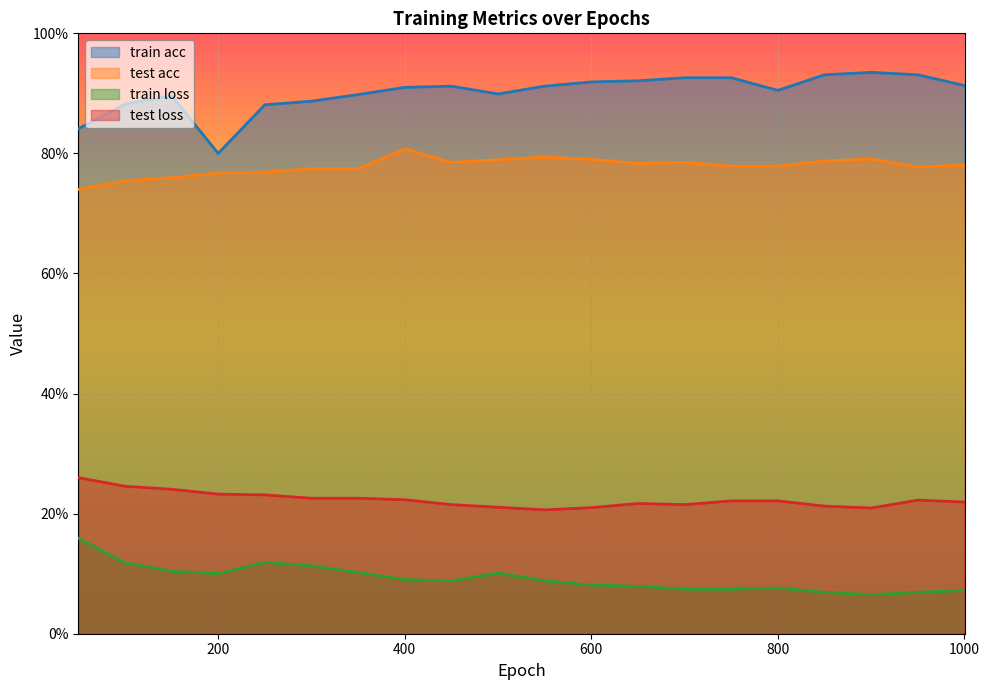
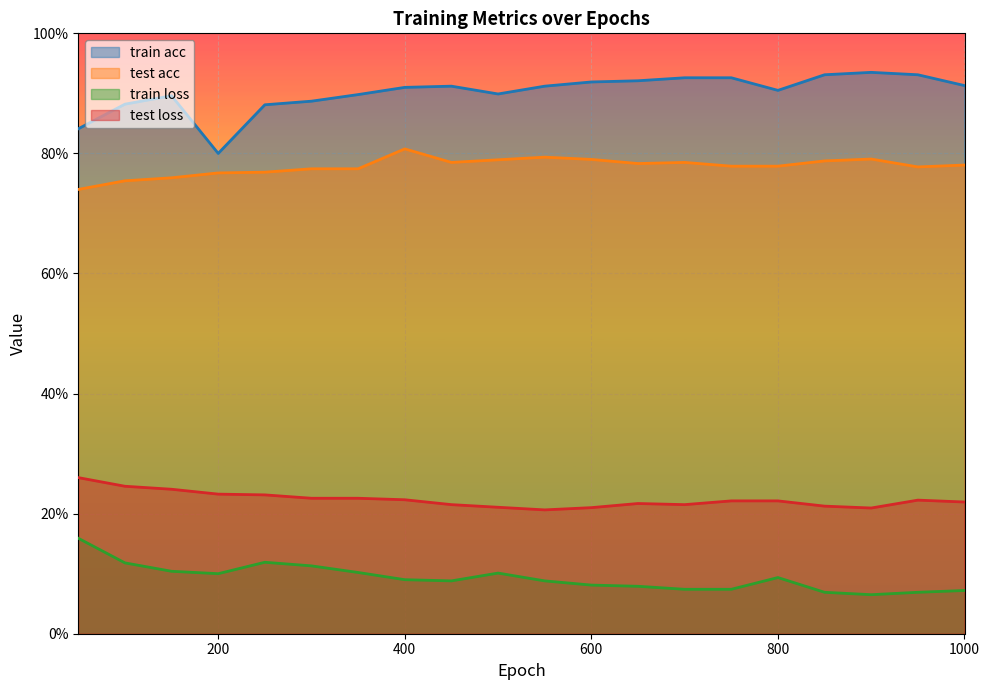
  {
    "train acc": {
      "200": "80%",
      "400": "91%",
      "600": "92%",
      "800": "91%",
      "1000": "91%"
    },
    "test acc": {
      "200": "77%",
      "400": "81%",
      "600": "79%",
      "800": "78%",
      "1000": "78%"
    },
    "train loss": {
      "200": "10%",
      "400": "9%",
      "600": "8%",
-     "800": "8%",
+     "800": "9%",
      "1000": "7%"
    },
    "test loss": {
      "200": "23%",
      "400": "22%",
      "600": "21%",
      "800": "22%",
      "1000": "22%"
    }
  }
